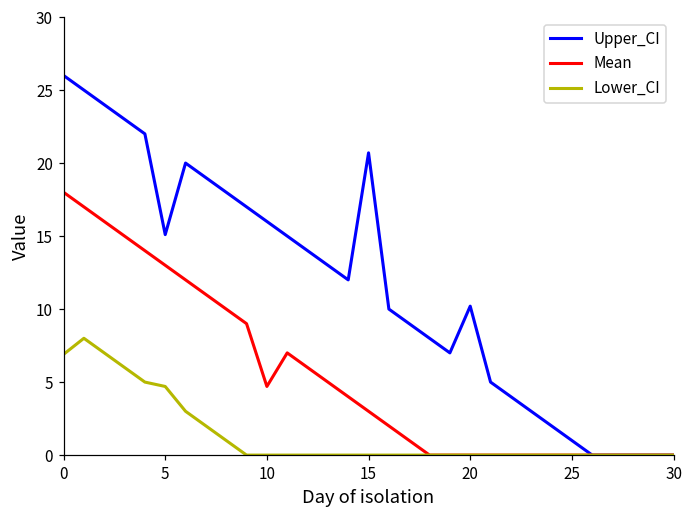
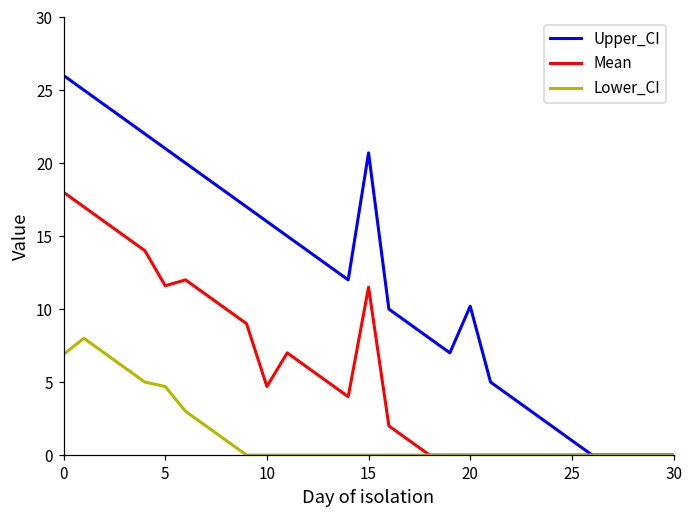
  {
    "Upper_CI": {
      "0": 26.0,
-     "5": 15.1,
+     "5": 21.0,
      "10": 16.0,
      "15": 20.7,
      "20": 10.2,
      "25": 1.0
    },
    "Mean": {
      "0": 18.0,
-     "5": 13.0,
+     "5": 11.6,
      "10": 4.7,
-     "15": 3.0
+     "15": 11.5
    },
    "Lower_CI": {
      "0": 6.9,
      "5": 4.7,
      "10": 0.0,
      "15": 0.0
    }
  }
